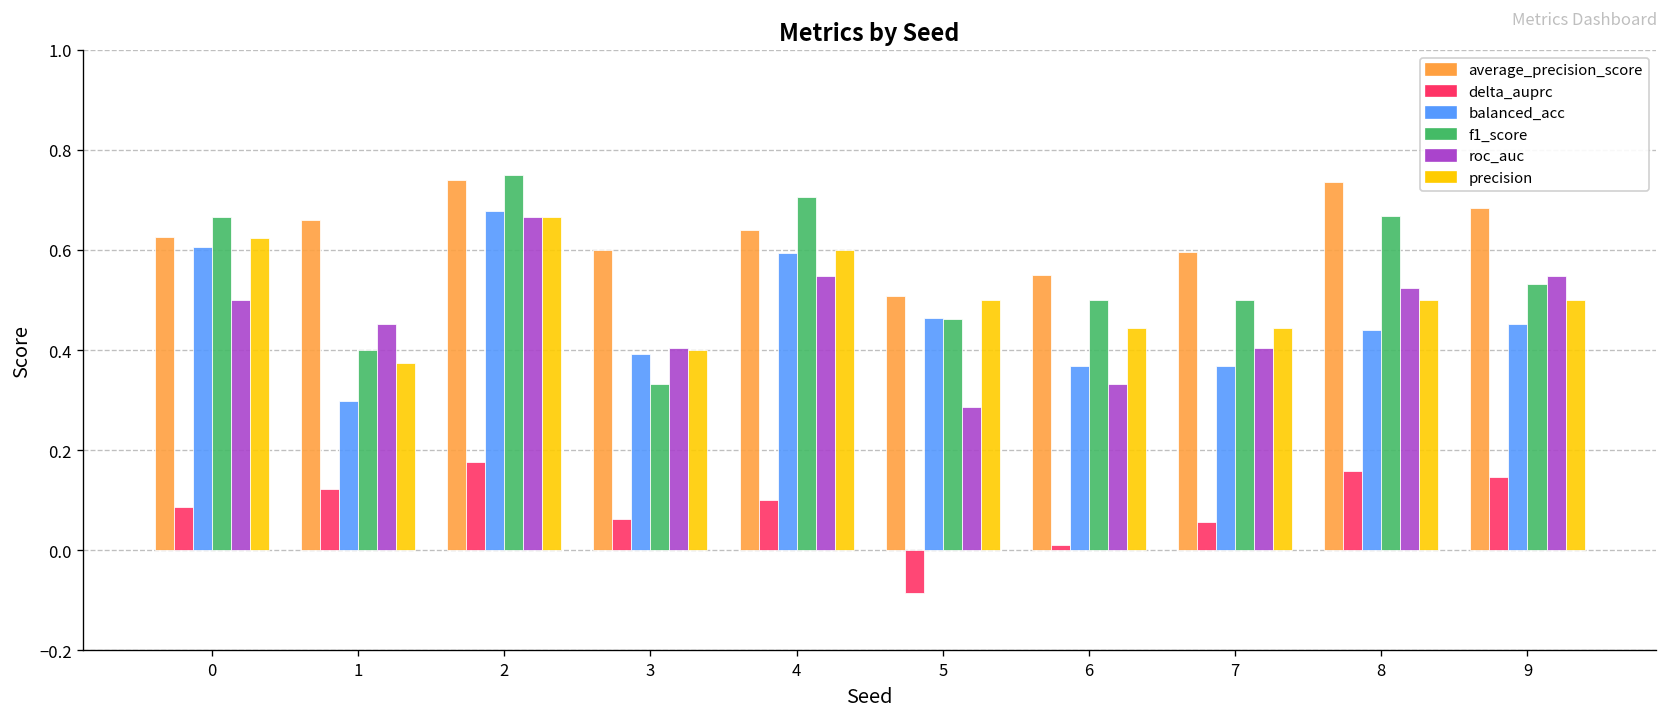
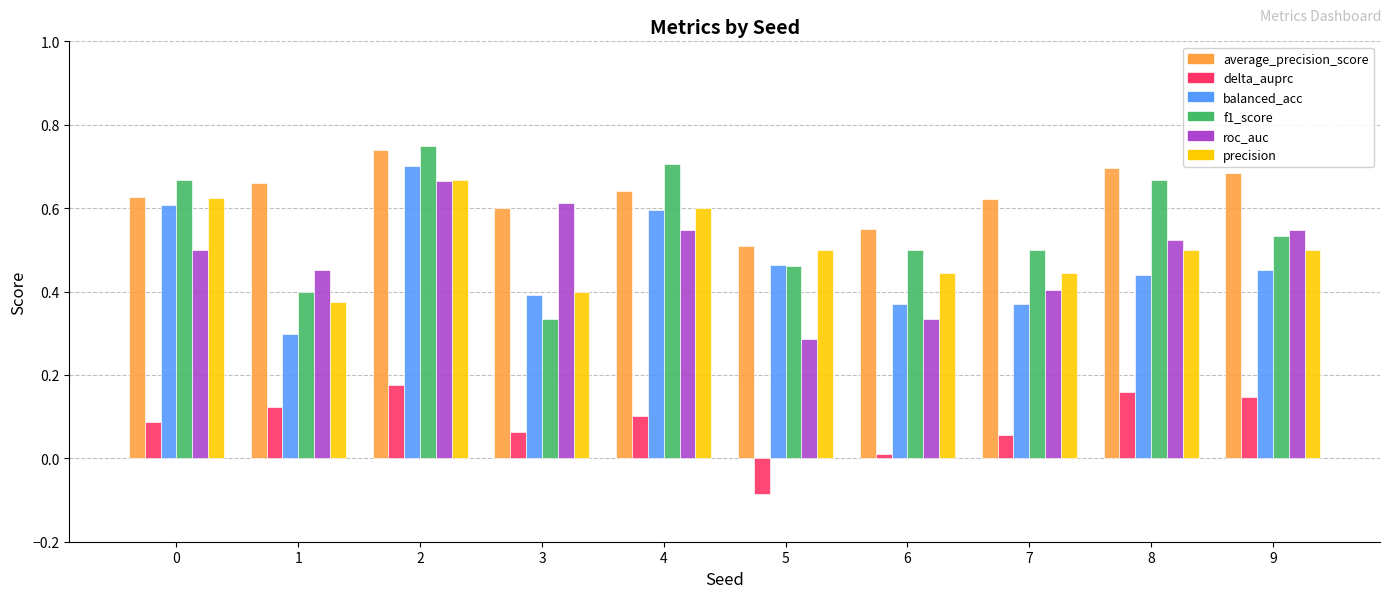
  {
    "average_precision_score": {
      "0": 0.63,
      "1": 0.66,
      "2": 0.74,
      "3": 0.60,
      "4": 0.64,
      "5": 0.51,
      "6": 0.55,
-     "7": 0.60,
-     "8": 0.74,
+     "7": 0.62,
+     "8": 0.70,
      "9": 0.68
    },
    "delta_auprc": {
      "0": 0.09,
      "1": 0.12,
      "2": 0.18,
      "3": 0.06,
      "4": 0.10,
      "5": -0.08,
      "6": 0.01,
      "7": 0.06,
      "8": 0.16,
      "9": 0.15
    },
    "balanced_acc": {
      "0": 0.61,
      "1": 0.30,
-     "2": 0.68,
+     "2": 0.70,
      "3": 0.39,
      "4": 0.60,
      "5": 0.46,
      "6": 0.37,
      "7": 0.37,
      "8": 0.44,
      "9": 0.45
    },
    "f1_score": {
      "0": 0.67,
      "1": 0.40,
      "2": 0.75,
      "3": 0.33,
      "4": 0.71,
      "5": 0.46,
      "6": 0.50,
      "7": 0.50,
      "8": 0.67,
      "9": 0.53
    },
    "roc_auc": {
      "0": 0.50,
      "1": 0.45,
      "2": 0.67,
-     "3": 0.40,
+     "3": 0.61,
      "4": 0.55,
      "5": 0.29,
      "6": 0.33,
      "7": 0.40,
      "8": 0.52,
      "9": 0.55
    },
    "precision": {
      "0": 0.63,
      "1": 0.38,
      "2": 0.67,
      "3": 0.40,
      "4": 0.60,
      "5": 0.50,
      "6": 0.44,
      "7": 0.44,
      "8": 0.50,
      "9": 0.50
    }
  }
